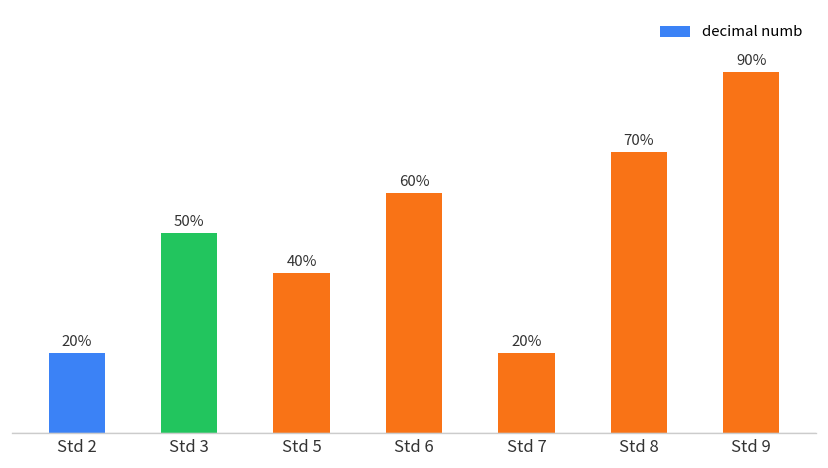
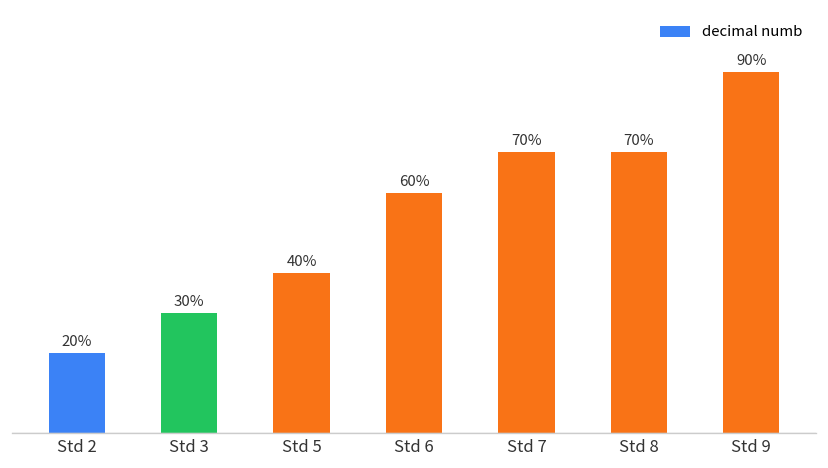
  {
    "Std 2": "20%",
-   "Std 3": "50%",
+   "Std 3": "30%",
    "Std 5": "40%",
    "Std 6": "60%",
-   "Std 7": "20%",
+   "Std 7": "70%",
    "Std 8": "70%",
    "Std 9": "90%"
  }
